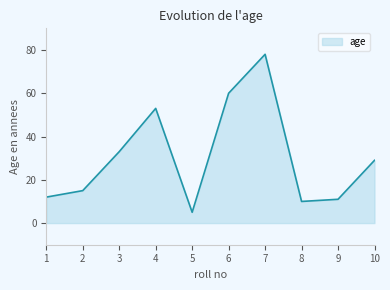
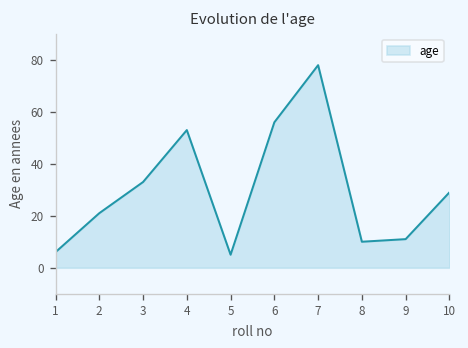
  {
-   "1": 12,
-   "2": 15,
+   "1": 6,
+   "2": 21,
    "3": 33,
    "4": 53,
    "5": 5,
-   "6": 60,
+   "6": 56,
    "7": 78,
    "8": 10,
    "9": 11,
    "10": 29
  }
